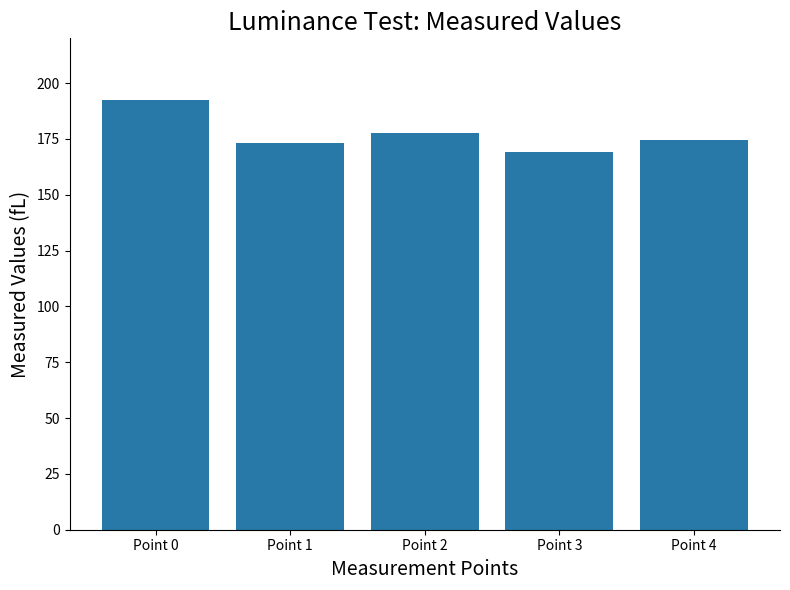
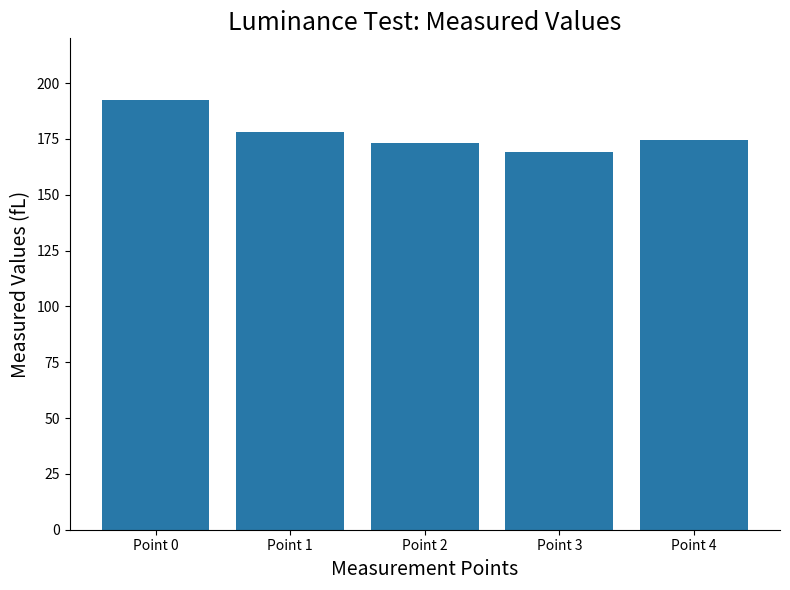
  {
    "Point 0": 192,
-   "Point 1": 173,
-   "Point 2": 178,
+   "Point 1": 178,
+   "Point 2": 173,
    "Point 3": 169,
    "Point 4": 175
  }
